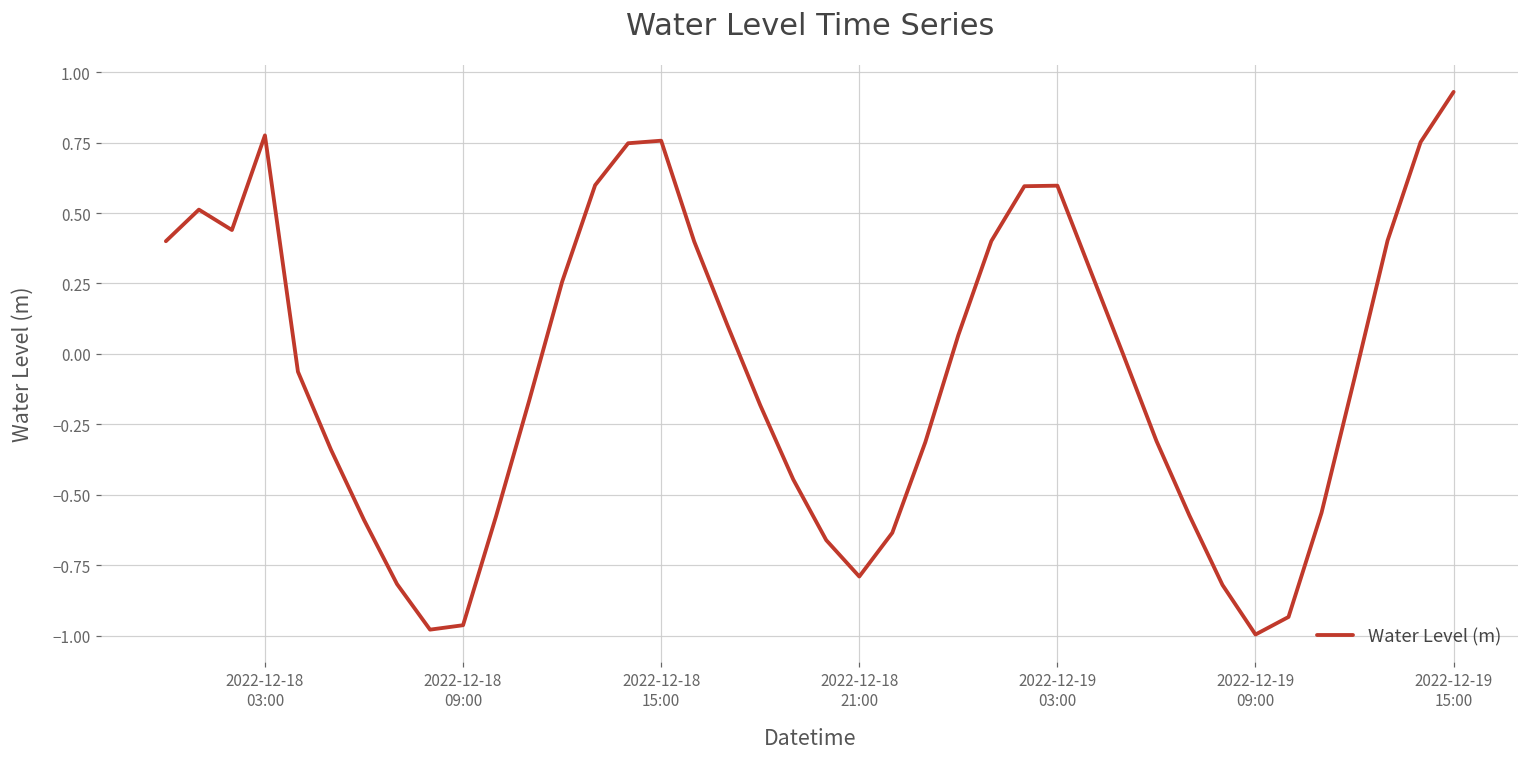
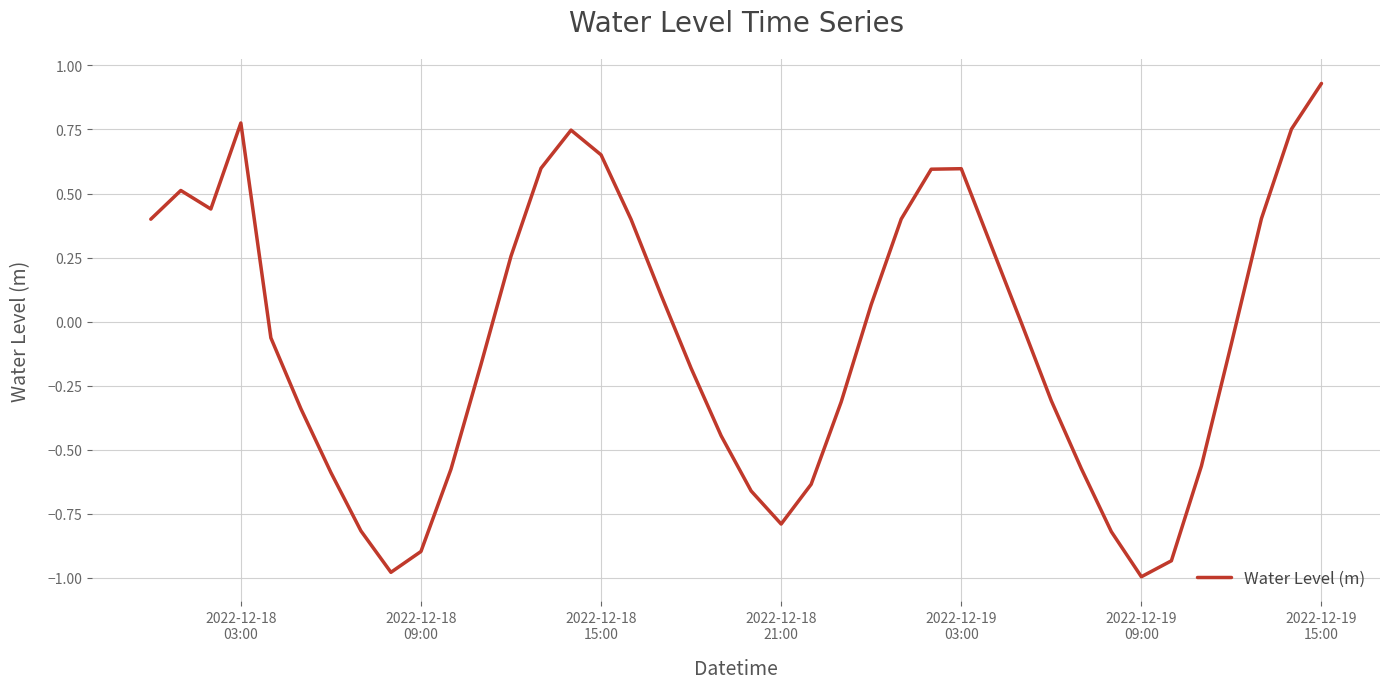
  {
    "2022-12-18 03:00": 0.78,
-   "2022-12-18 09:00": -0.96,
-   "2022-12-18 15:00": 0.76,
+   "2022-12-18 09:00": -0.90,
+   "2022-12-18 15:00": 0.65,
    "2022-12-18 21:00": -0.79,
    "2022-12-19 03:00": 0.60,
    "2022-12-19 09:00": -1.00,
    "2022-12-19 15:00": 0.93
  }
